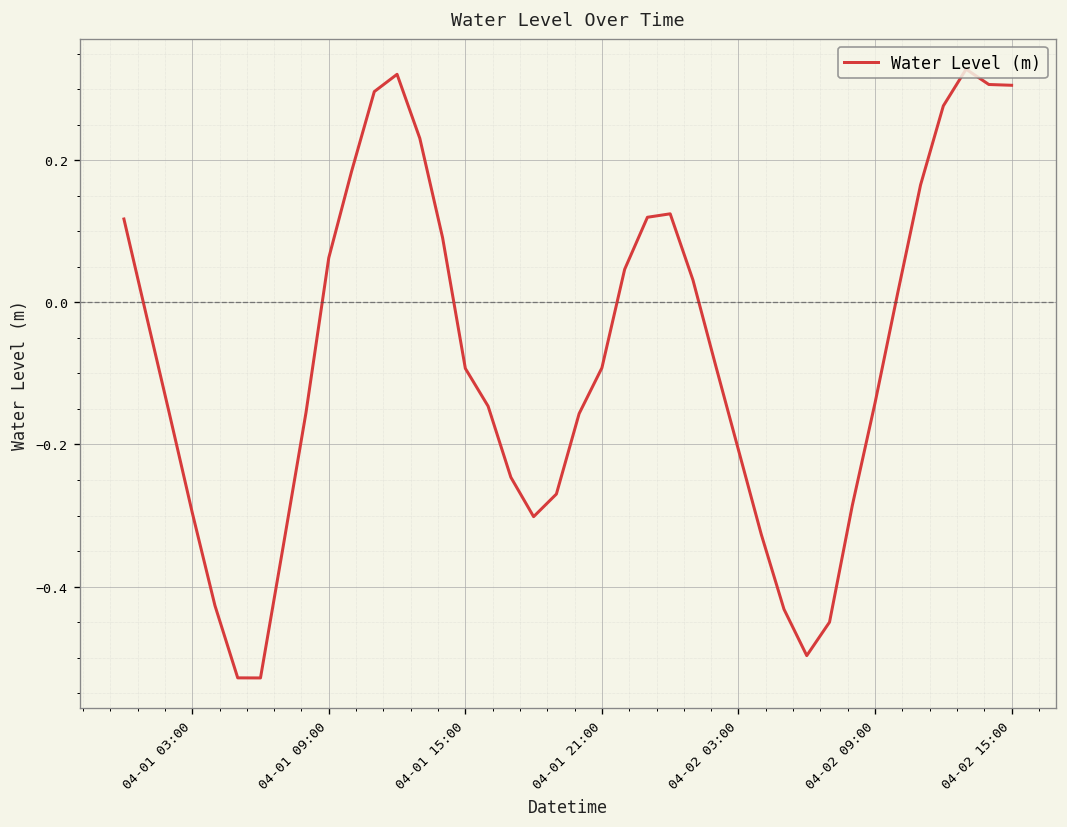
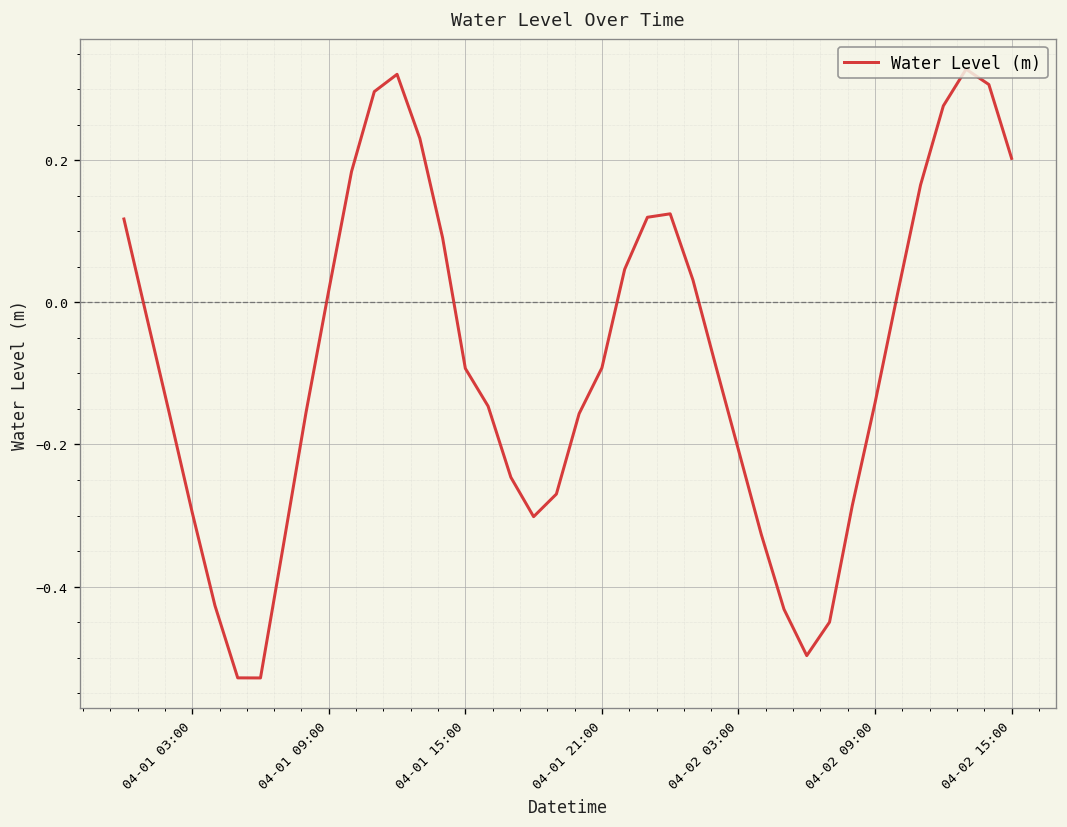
  {
    "04-01 03:00": -0.30,
-   "04-01 09:00": 0.06,
+   "04-01 09:00": 0.02,
    "04-01 15:00": -0.09,
    "04-01 21:00": -0.09,
    "04-02 03:00": -0.21,
    "04-02 09:00": -0.14,
-   "04-02 15:00": 0.31
+   "04-02 15:00": 0.20
  }
